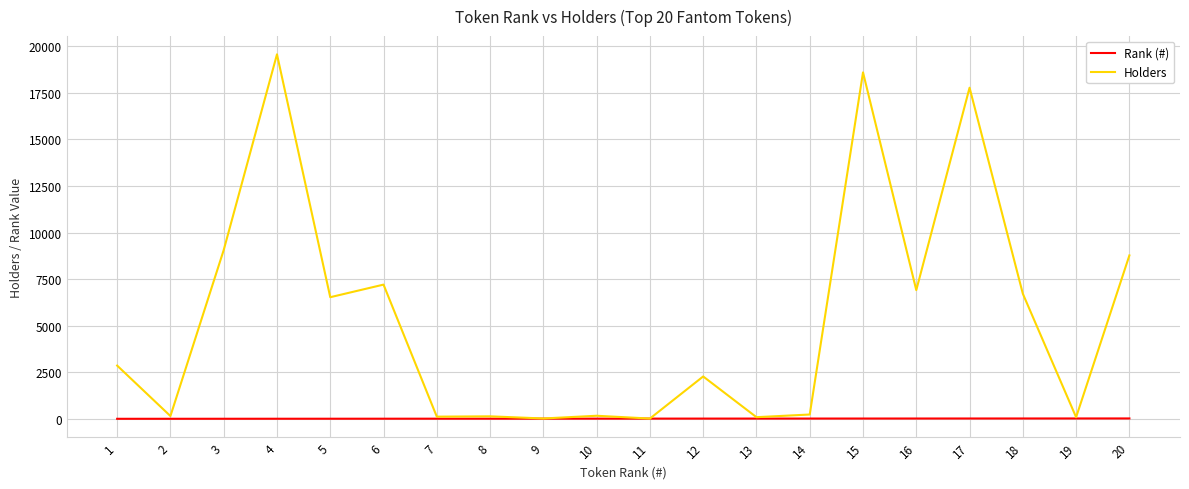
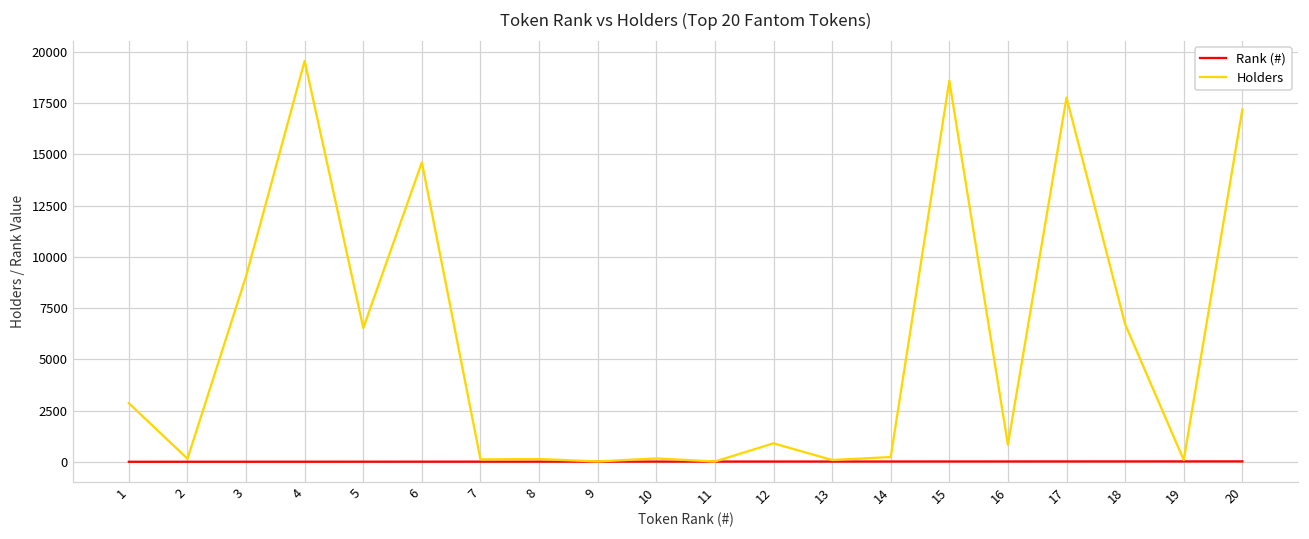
  {
    "Rank (#)": {
      "1": 0,
      "2": 0,
      "3": 0,
      "4": 0,
      "5": 0,
      "6": 0,
      "10": 0,
      "12": 0,
      "14": 0,
      "15": 0,
      "16": 0,
      "17": 0,
      "18": 0,
      "20": 0
    },
    "Holders": {
      "1": 2900,
      "2": 100,
      "3": 9100,
      "4": 19600,
      "5": 6500,
-     "6": 7200,
+     "6": 14600,
      "10": 200,
-     "12": 2300,
+     "12": 900,
      "14": 200,
      "15": 18600,
-     "16": 6900,
+     "16": 800,
      "17": 17800,
      "18": 6700,
-     "20": 8800
+     "20": 17200
    }
  }
